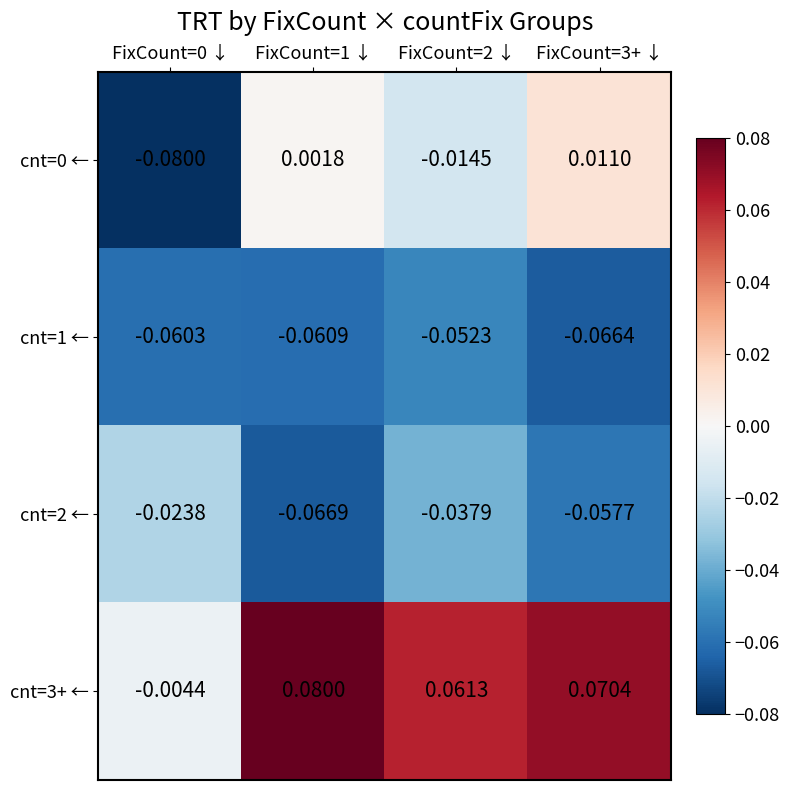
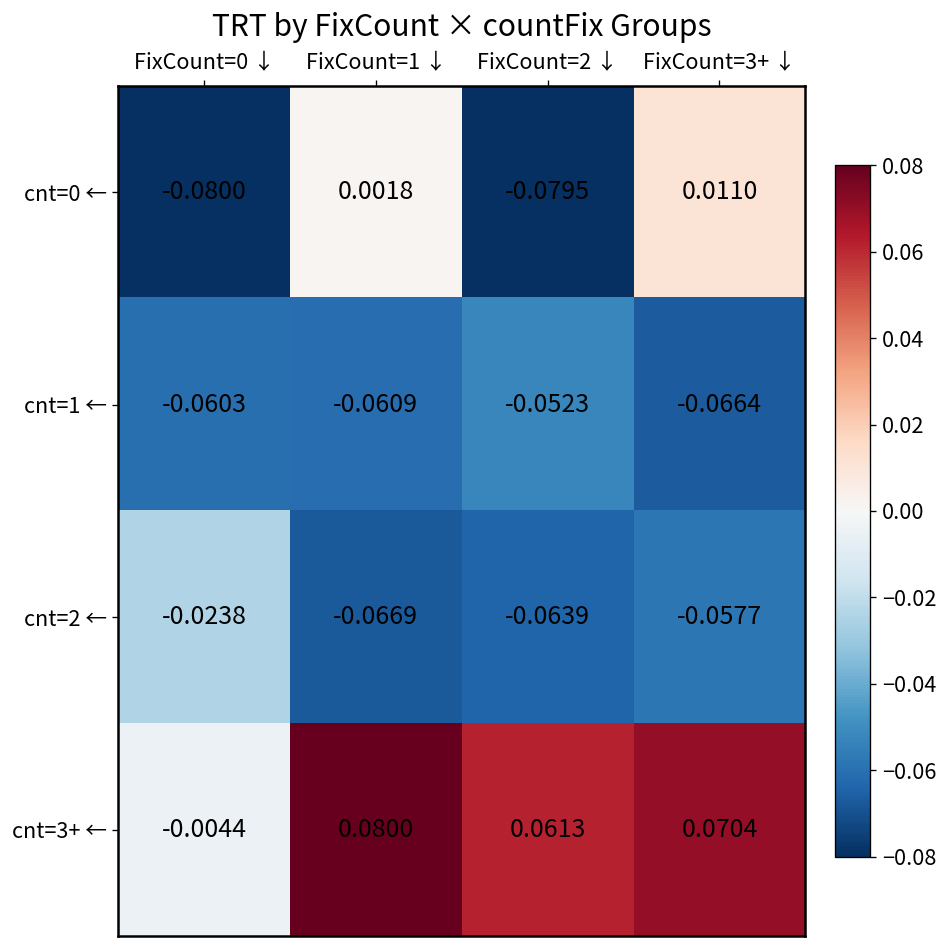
  {
    "cnt=0 ←": {
      "FixCount=0 ↓": -0.0800,
      "FixCount=1 ↓": 0.0018,
-     "FixCount=2 ↓": -0.0145,
+     "FixCount=2 ↓": -0.0795,
      "FixCount=3+ ↓": 0.0110
    },
    "cnt=1 ←": {
      "FixCount=0 ↓": -0.0603,
      "FixCount=1 ↓": -0.0609,
      "FixCount=2 ↓": -0.0523,
      "FixCount=3+ ↓": -0.0664
    },
    "cnt=2 ←": {
      "FixCount=0 ↓": -0.0238,
      "FixCount=1 ↓": -0.0669,
-     "FixCount=2 ↓": -0.0379,
+     "FixCount=2 ↓": -0.0639,
      "FixCount=3+ ↓": -0.0577
    },
    "cnt=3+ ←": {
      "FixCount=0 ↓": -0.0044,
      "FixCount=1 ↓": 0.0800,
      "FixCount=2 ↓": 0.0613,
      "FixCount=3+ ↓": 0.0704
    }
  }
